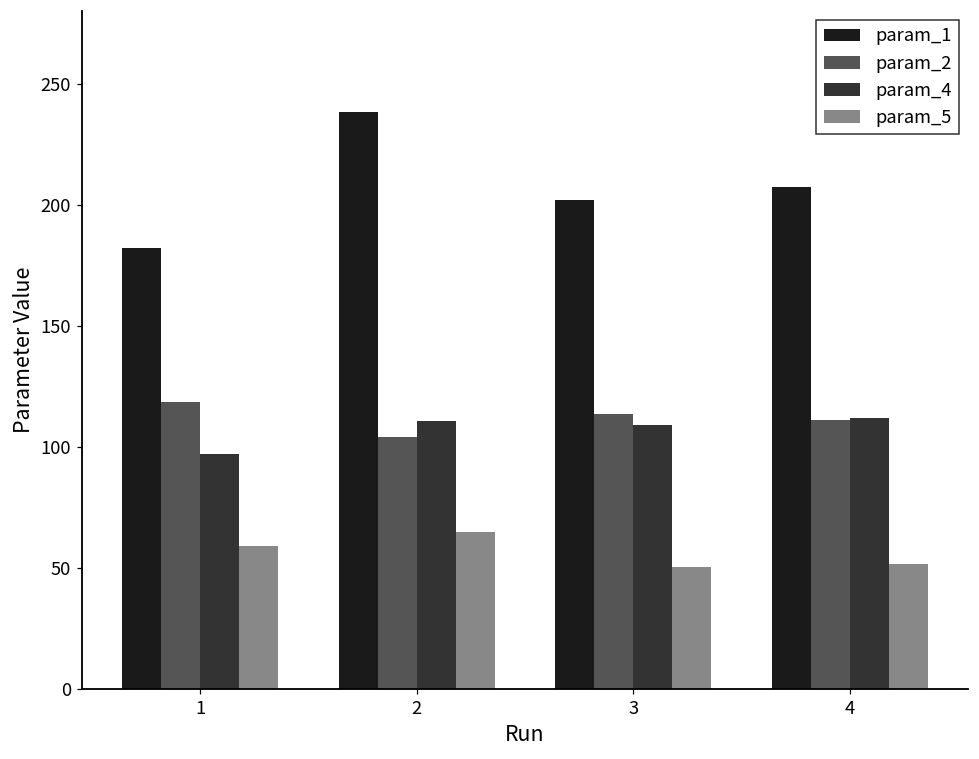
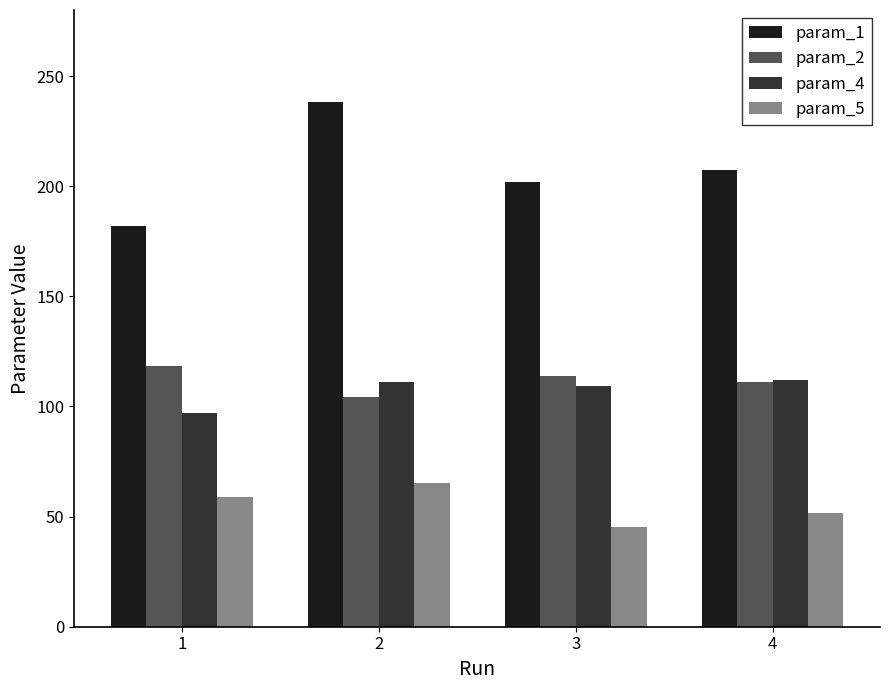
  {
    "param_5": {
      "1": 59,
      "2": 65,
-     "3": 51,
+     "3": 45,
      "4": 52
    }
  }
